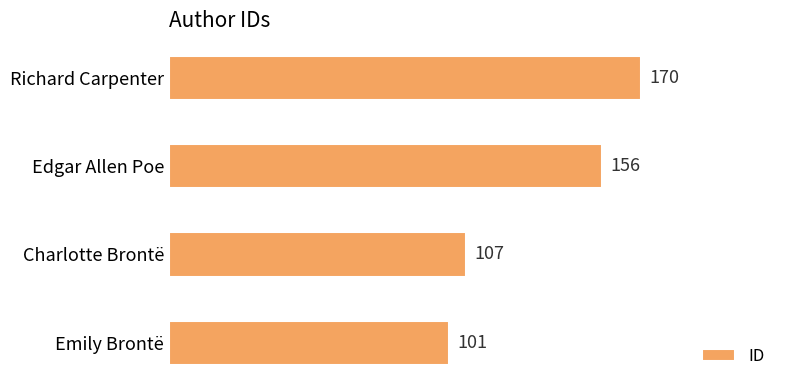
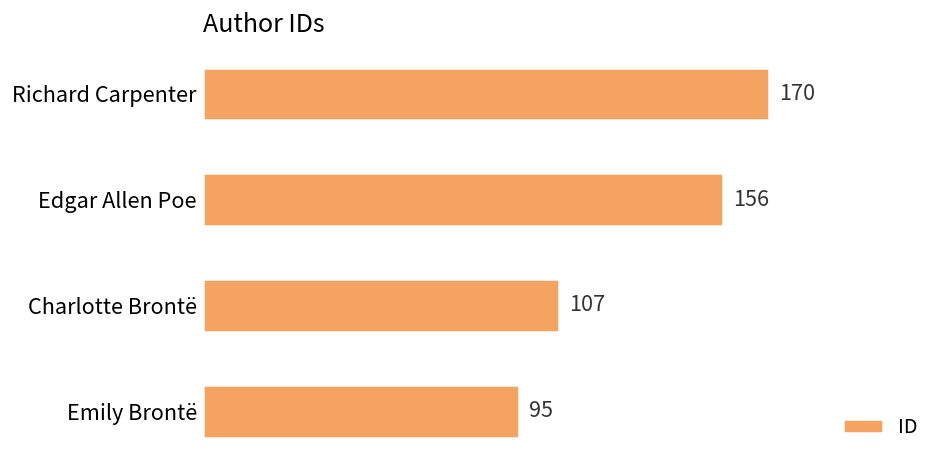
  {
    "Richard Carpenter": 170,
    "Edgar Allen Poe": 156,
    "Charlotte Brontë": 107,
-   "Emily Brontë": 101
+   "Emily Brontë": 95
  }
